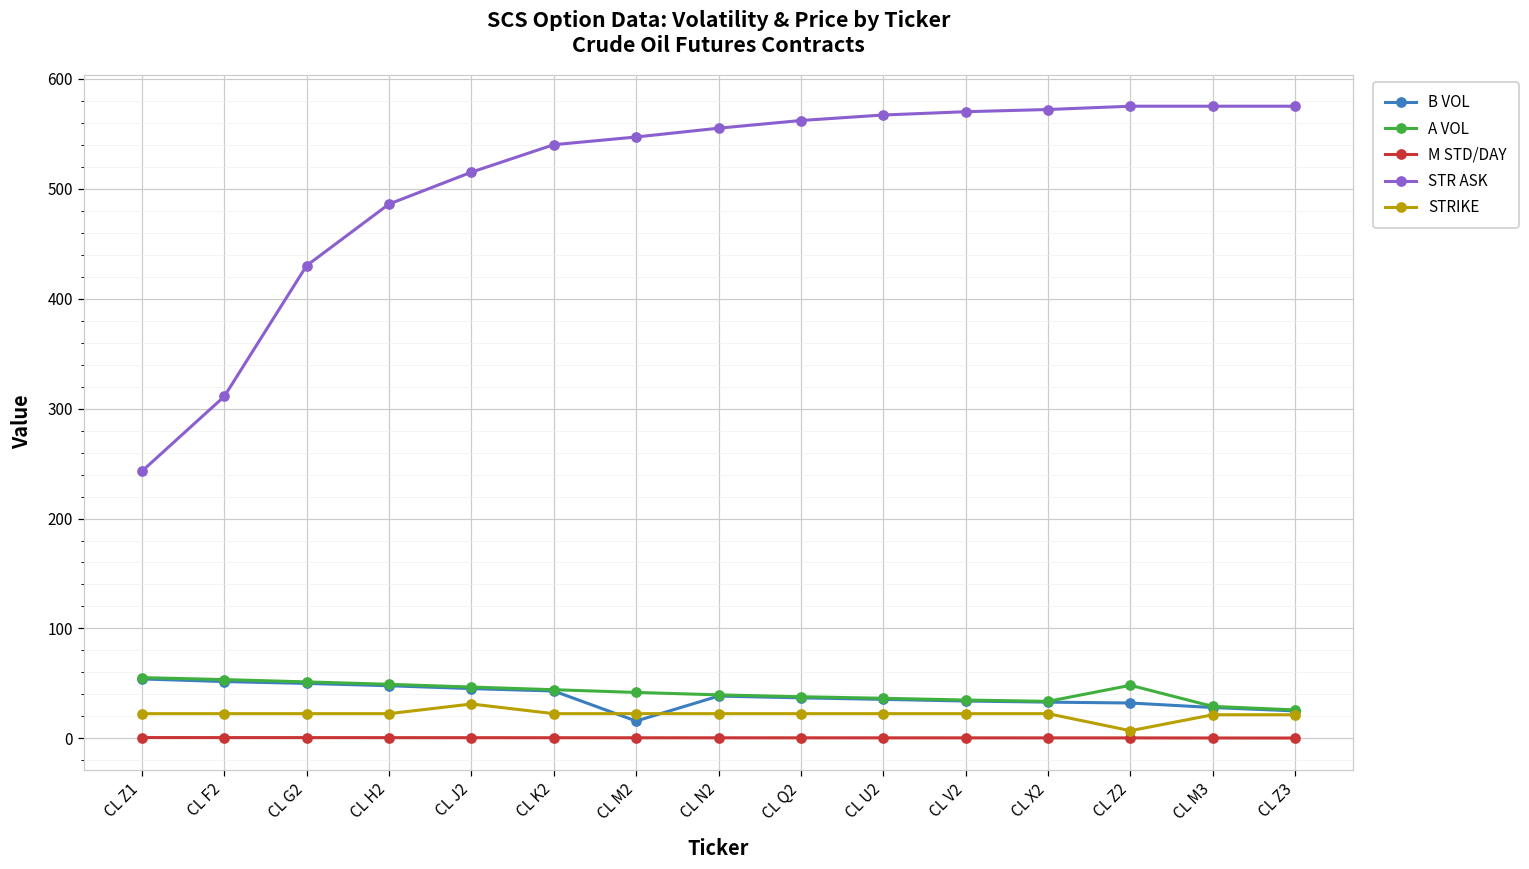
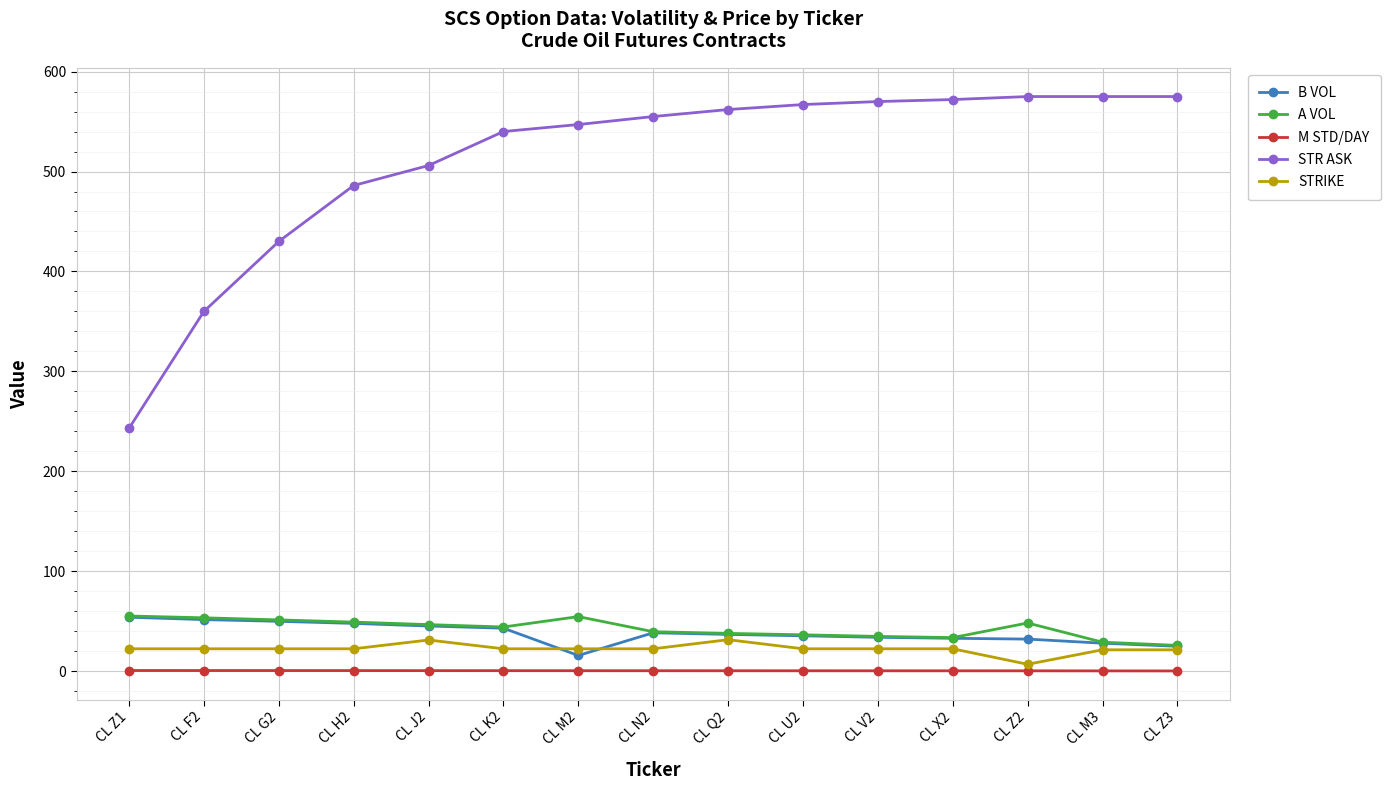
  {
    "B VOL": {
      "CL M2": 20,
      "CL Z2": 30
    },
    "A VOL": {
-     "CL M2": 40,
+     "CL M2": 50,
      "CL Z2": 50
    },
    "M STD/DAY": {
      "CL Z1": 0,
      "CL F2": 0,
      "CL G2": 0,
      "CL H2": 0,
      "CL J2": 0,
      "CL K2": 0,
      "CL M2": 0,
      "CL N2": 0,
      "CL Q2": 0,
      "CL U2": 0,
      "CL V2": 0,
      "CL X2": 0,
      "CL Z2": 0,
      "CL M3": 0,
      "CL Z3": 0
    },
    "STR ASK": {
      "CL Z1": 240,
-     "CL F2": 310,
+     "CL F2": 360,
      "CL G2": 430,
      "CL H2": 490,
-     "CL J2": 520,
+     "CL J2": 510,
      "CL K2": 540,
      "CL M2": 550,
      "CL N2": 560,
      "CL Q2": 560,
      "CL U2": 570,
      "CL V2": 570,
      "CL X2": 570,
      "CL Z2": 580,
      "CL M3": 580,
      "CL Z3": 580
    },
    "STRIKE": {
      "CL Z1": 20,
      "CL F2": 20,
      "CL G2": 20,
      "CL H2": 20,
      "CL J2": 30,
      "CL K2": 20,
      "CL M2": 20,
      "CL N2": 20,
-     "CL Q2": 20,
+     "CL Q2": 30,
      "CL U2": 20,
      "CL V2": 20,
      "CL X2": 20,
      "CL Z2": 10,
      "CL M3": 20,
      "CL Z3": 20
    }
  }
